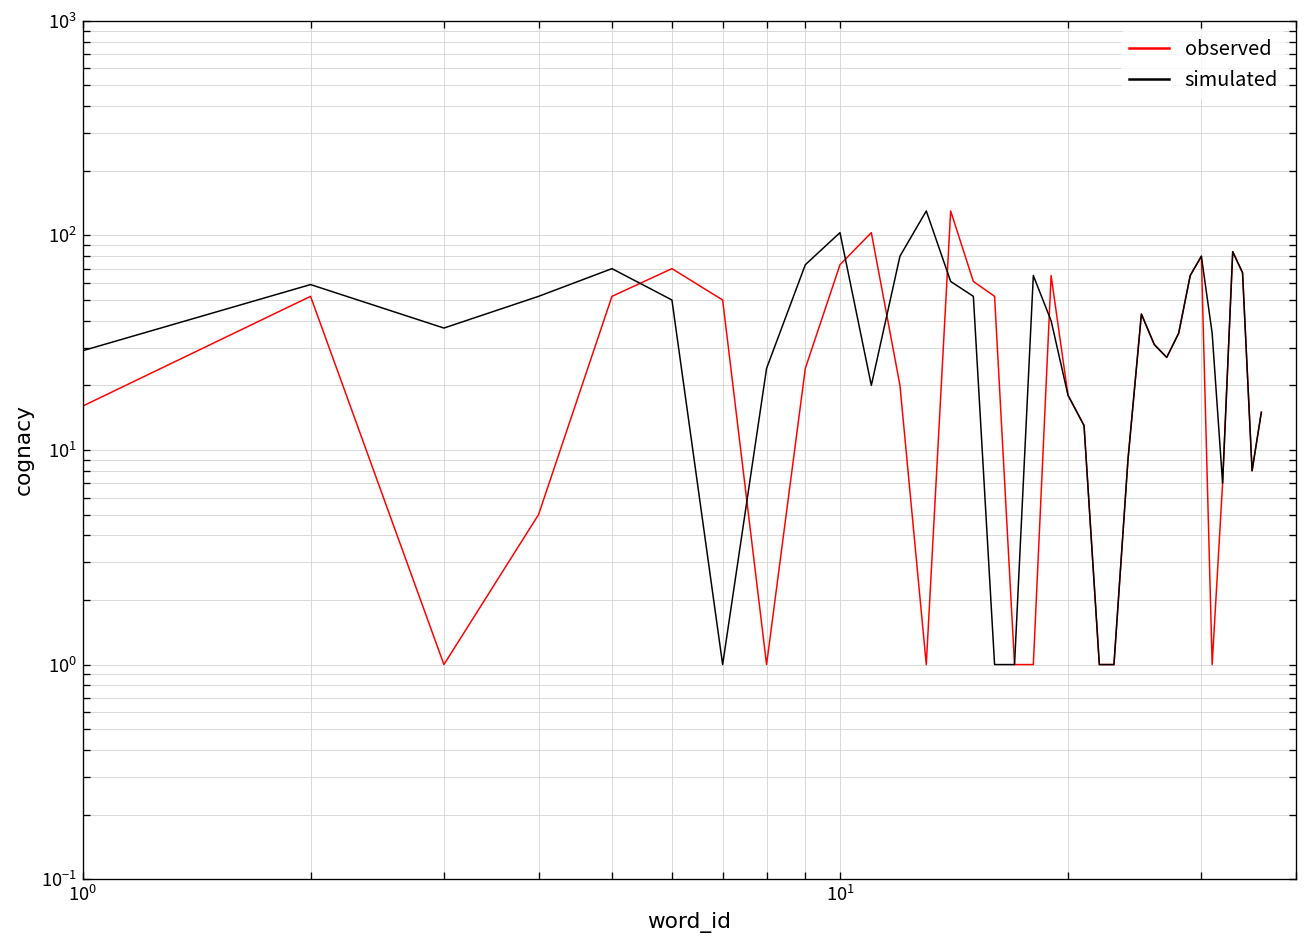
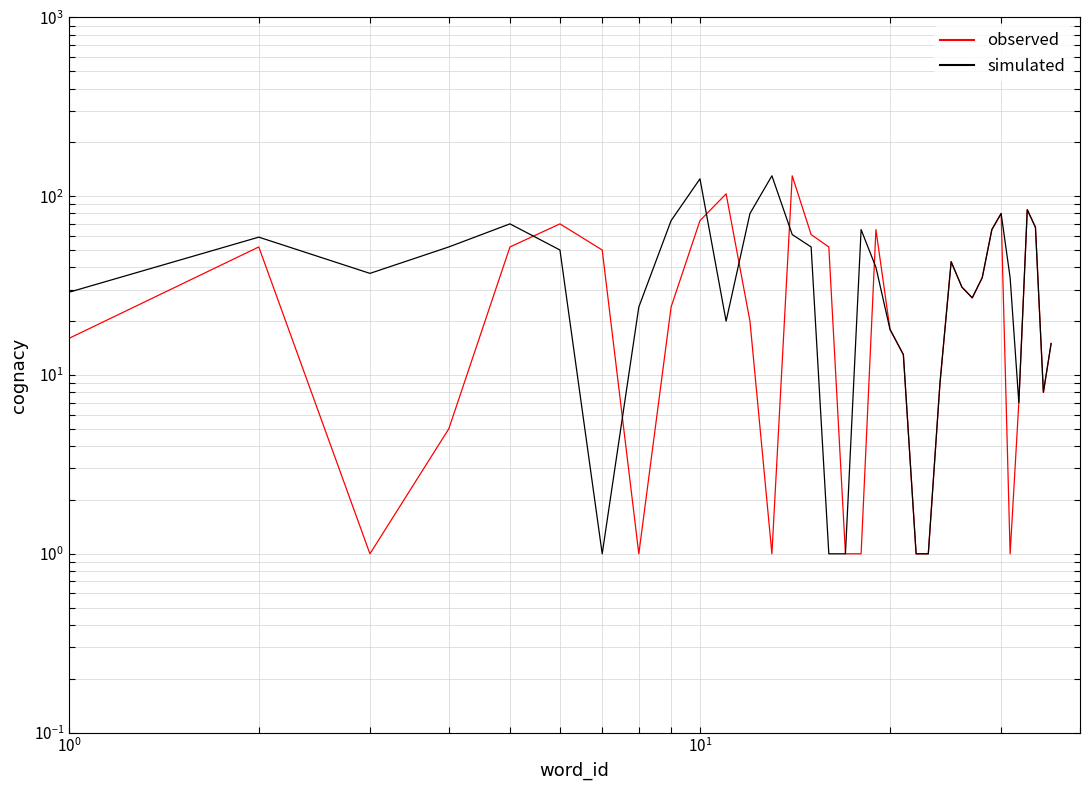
  {
    "observed": {
      "10^0": 16,
      "10^1": 73
    },
    "simulated": {
      "10^0": 29,
-     "10^1": 100
+     "10^1": 130
    }
  }
